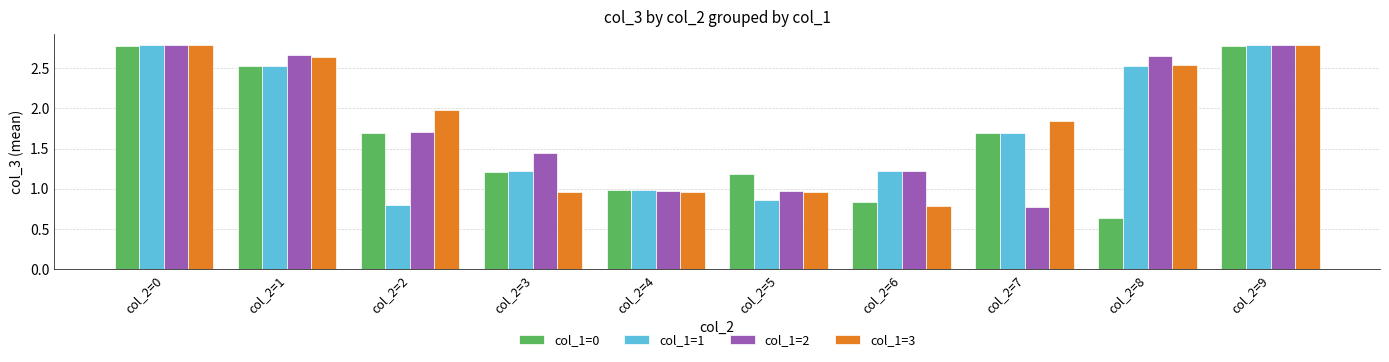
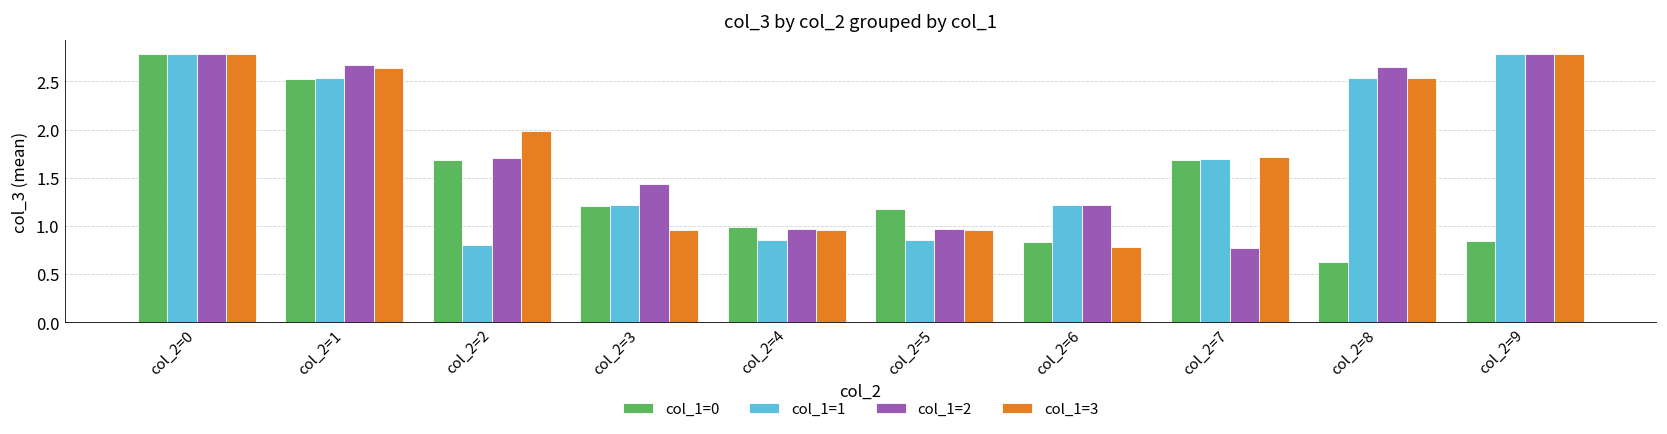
  {
    "col_1=0": {
      "col_2=0": 2.8,
      "col_2=1": 2.5,
      "col_2=2": 1.7,
      "col_2=3": 1.2,
      "col_2=4": 1.0,
      "col_2=5": 1.2,
      "col_2=6": 0.8,
      "col_2=7": 1.7,
      "col_2=8": 0.6,
-     "col_2=9": 2.8
+     "col_2=9": 0.8
    },
    "col_1=1": {
      "col_2=0": 2.8,
      "col_2=1": 2.5,
      "col_2=2": 0.8,
      "col_2=3": 1.2,
-     "col_2=4": 1.0,
+     "col_2=4": 0.9,
      "col_2=5": 0.9,
      "col_2=6": 1.2,
      "col_2=7": 1.7,
      "col_2=8": 2.5,
      "col_2=9": 2.8
    },
    "col_1=2": {
      "col_2=0": 2.8,
      "col_2=1": 2.7,
      "col_2=2": 1.7,
      "col_2=3": 1.4,
      "col_2=4": 1.0,
      "col_2=5": 1.0,
      "col_2=6": 1.2,
      "col_2=7": 0.8,
      "col_2=8": 2.7,
      "col_2=9": 2.8
    },
    "col_1=3": {
      "col_2=0": 2.8,
      "col_2=1": 2.6,
      "col_2=2": 2.0,
      "col_2=3": 1.0,
      "col_2=4": 1.0,
      "col_2=5": 1.0,
      "col_2=6": 0.8,
-     "col_2=7": 1.8,
+     "col_2=7": 1.7,
      "col_2=8": 2.5,
      "col_2=9": 2.8
    }
  }
